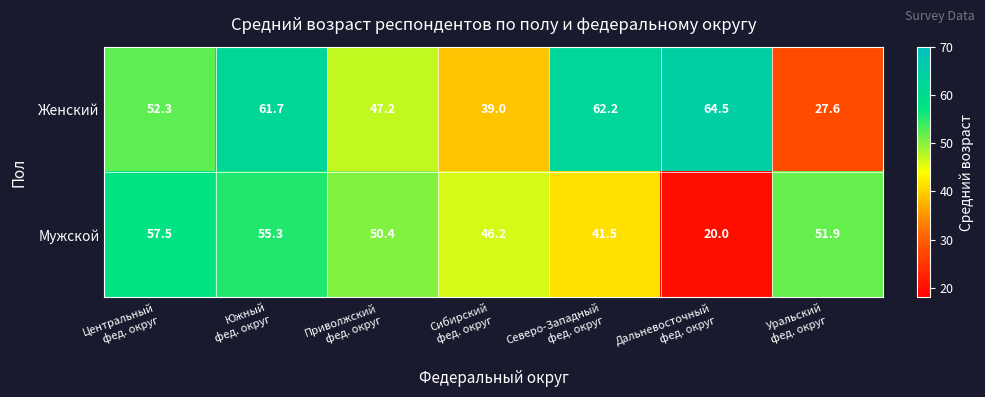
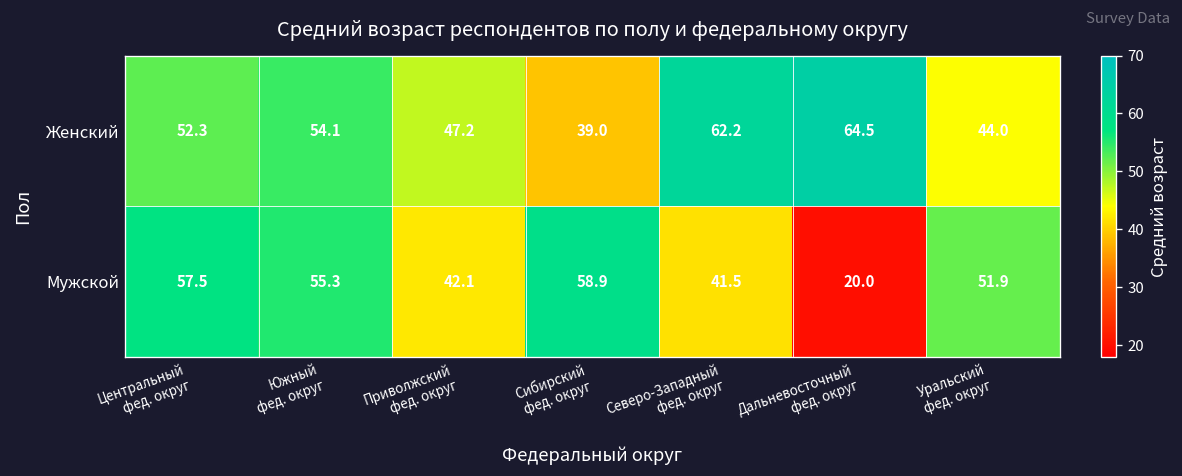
  {
    "Женский": {
      "Центральный фед. округ": 52.3,
-     "Южный фед. округ": 61.7,
+     "Южный фед. округ": 54.1,
      "Приволжский фед. округ": 47.2,
      "Сибирский фед. округ": 39.0,
      "Северо-Западный фед. округ": 62.2,
      "Дальневосточный фед. округ": 64.5,
-     "Уральский фед. округ": 27.6
+     "Уральский фед. округ": 44.0
    },
    "Мужской": {
      "Центральный фед. округ": 57.5,
      "Южный фед. округ": 55.3,
-     "Приволжский фед. округ": 50.4,
-     "Сибирский фед. округ": 46.2,
+     "Приволжский фед. округ": 42.1,
+     "Сибирский фед. округ": 58.9,
      "Северо-Западный фед. округ": 41.5,
      "Дальневосточный фед. округ": 20.0,
      "Уральский фед. округ": 51.9
    }
  }
